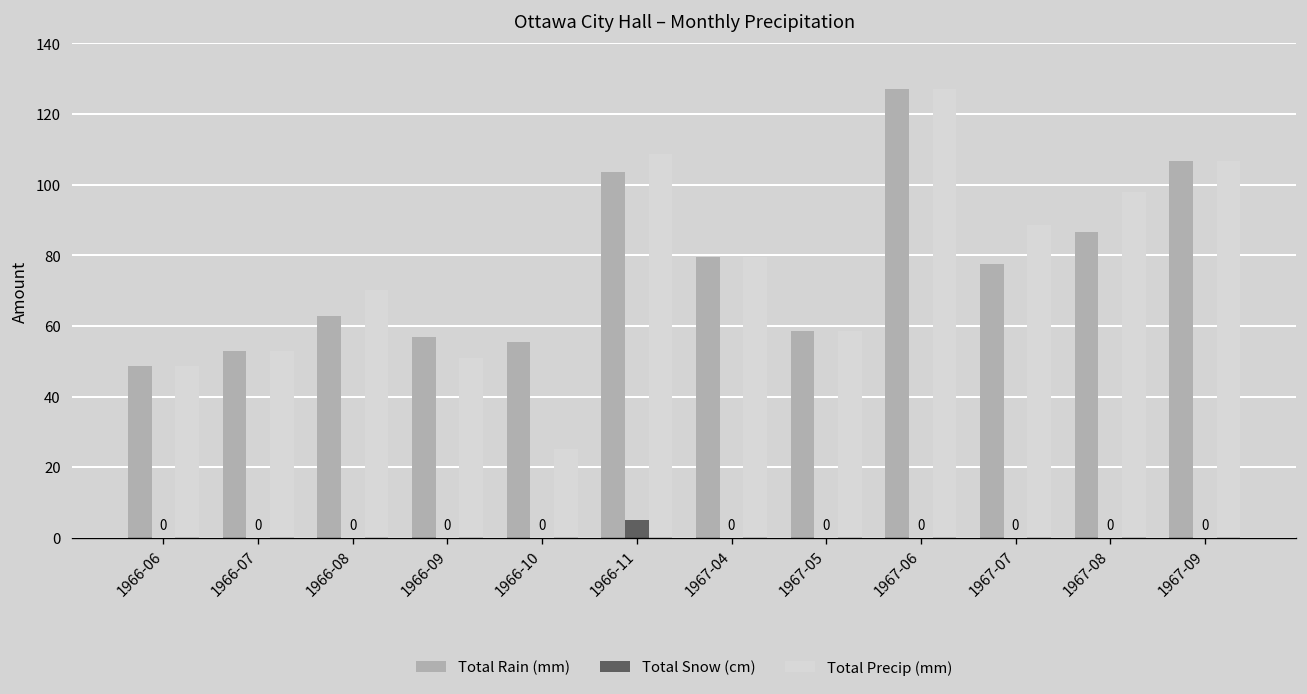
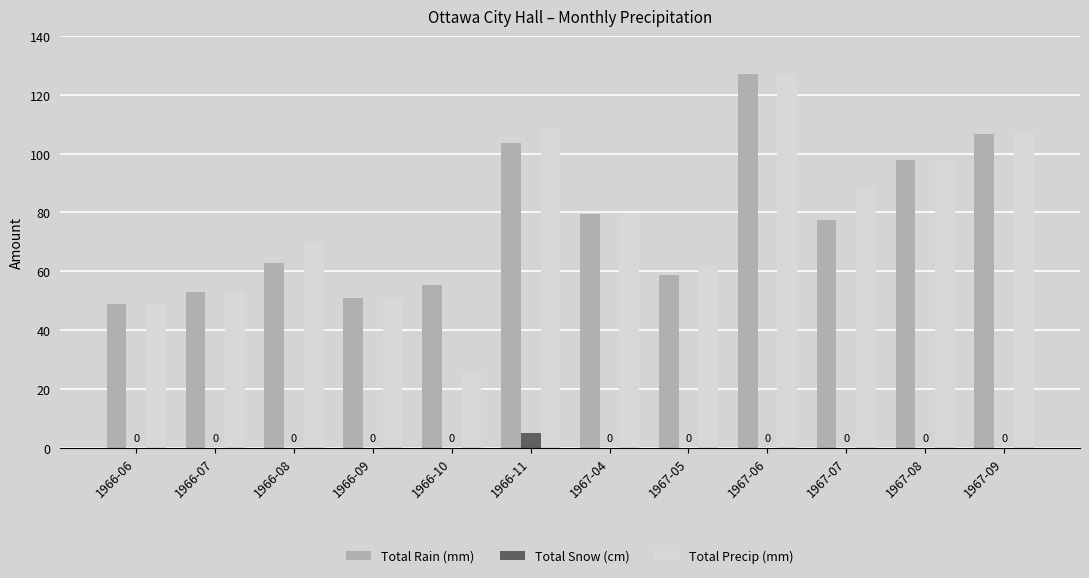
  {
    "Total Rain (mm)": {
      "1966-06": 49,
      "1966-07": 53,
      "1966-08": 63,
-     "1966-09": 57,
+     "1966-09": 51,
      "1966-10": 55,
      "1966-11": 104,
      "1967-04": 80,
      "1967-05": 59,
      "1967-06": 127,
      "1967-07": 78,
-     "1967-08": 87,
+     "1967-08": 98,
      "1967-09": 107
    },
    "Total Snow (cm)": {
      "1966-06": 0,
      "1966-07": 0,
      "1966-08": 0,
      "1966-09": 0,
      "1966-10": 0,
      "1967-04": 0,
      "1967-05": 0,
      "1967-06": 0,
      "1967-07": 0,
      "1967-08": 0,
      "1967-09": 0
    },
    "Total Precip (mm)": {
      "1966-06": 49,
      "1966-07": 53,
      "1966-08": 70,
      "1966-09": 51,
      "1966-10": 25,
      "1966-11": 109,
      "1967-04": 80,
-     "1967-05": 59,
+     "1967-05": 62,
      "1967-06": 127,
      "1967-07": 89,
      "1967-08": 98,
      "1967-09": 107
    }
  }
